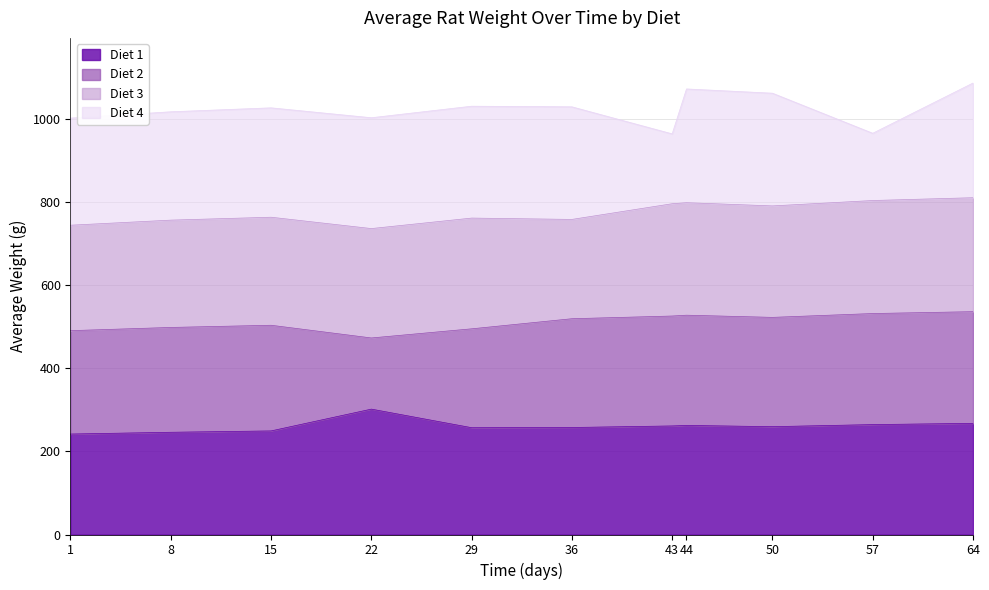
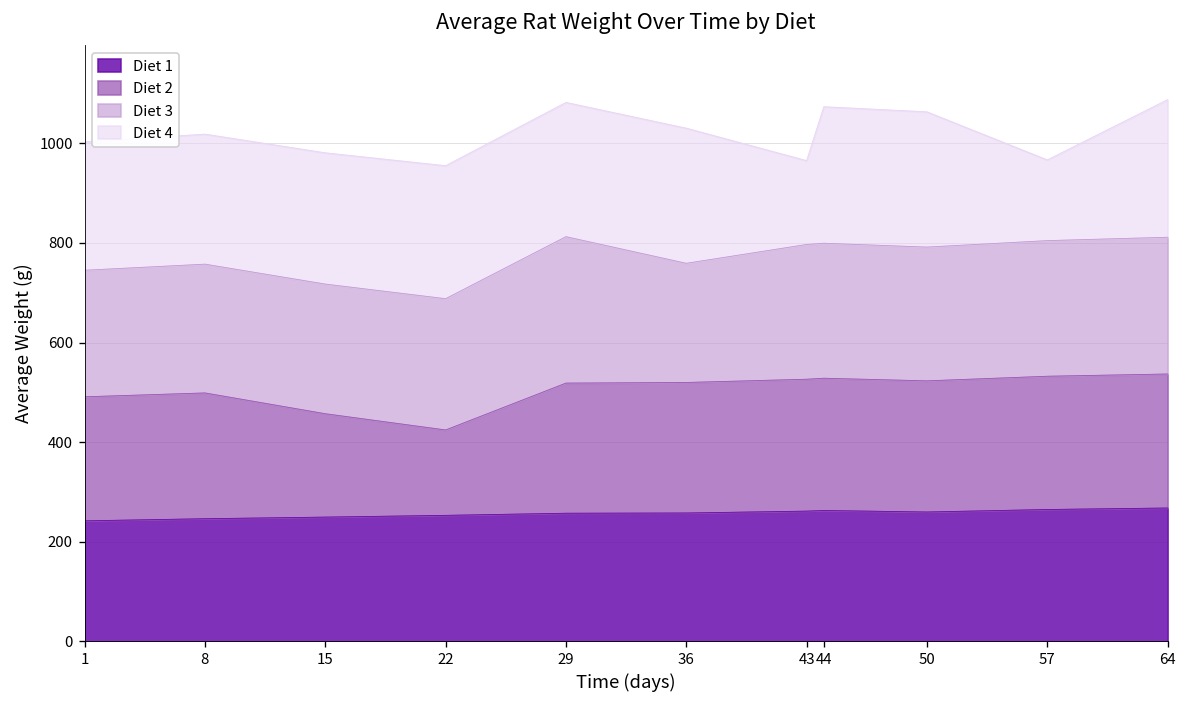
  {
    "Diet 1": {
      "1": 240,
      "8": 250,
      "15": 250,
-     "22": 300,
+     "22": 250,
      "29": 260,
      "36": 260,
      "43": 260,
      "44": 260,
      "50": 260,
      "57": 260,
      "64": 270
    },
    "Diet 2": {
      "1": 250,
      "8": 250,
-     "15": 250,
+     "15": 210,
      "22": 170,
-     "29": 240,
+     "29": 260,
      "36": 260,
      "43": 260,
      "44": 270,
      "50": 260,
      "57": 270,
      "64": 270
    },
    "Diet 3": {
      "1": 250,
      "8": 260,
      "15": 260,
      "22": 260,
-     "29": 270,
+     "29": 290,
      "36": 240,
      "43": 270,
      "44": 270,
      "50": 270,
      "57": 270,
      "64": 270
    },
    "Diet 4": {
      "1": 260,
      "8": 260,
      "15": 260,
      "22": 270,
      "29": 270,
      "36": 270,
      "43": 170,
      "44": 270,
      "50": 270,
      "57": 160,
      "64": 280
    }
  }
